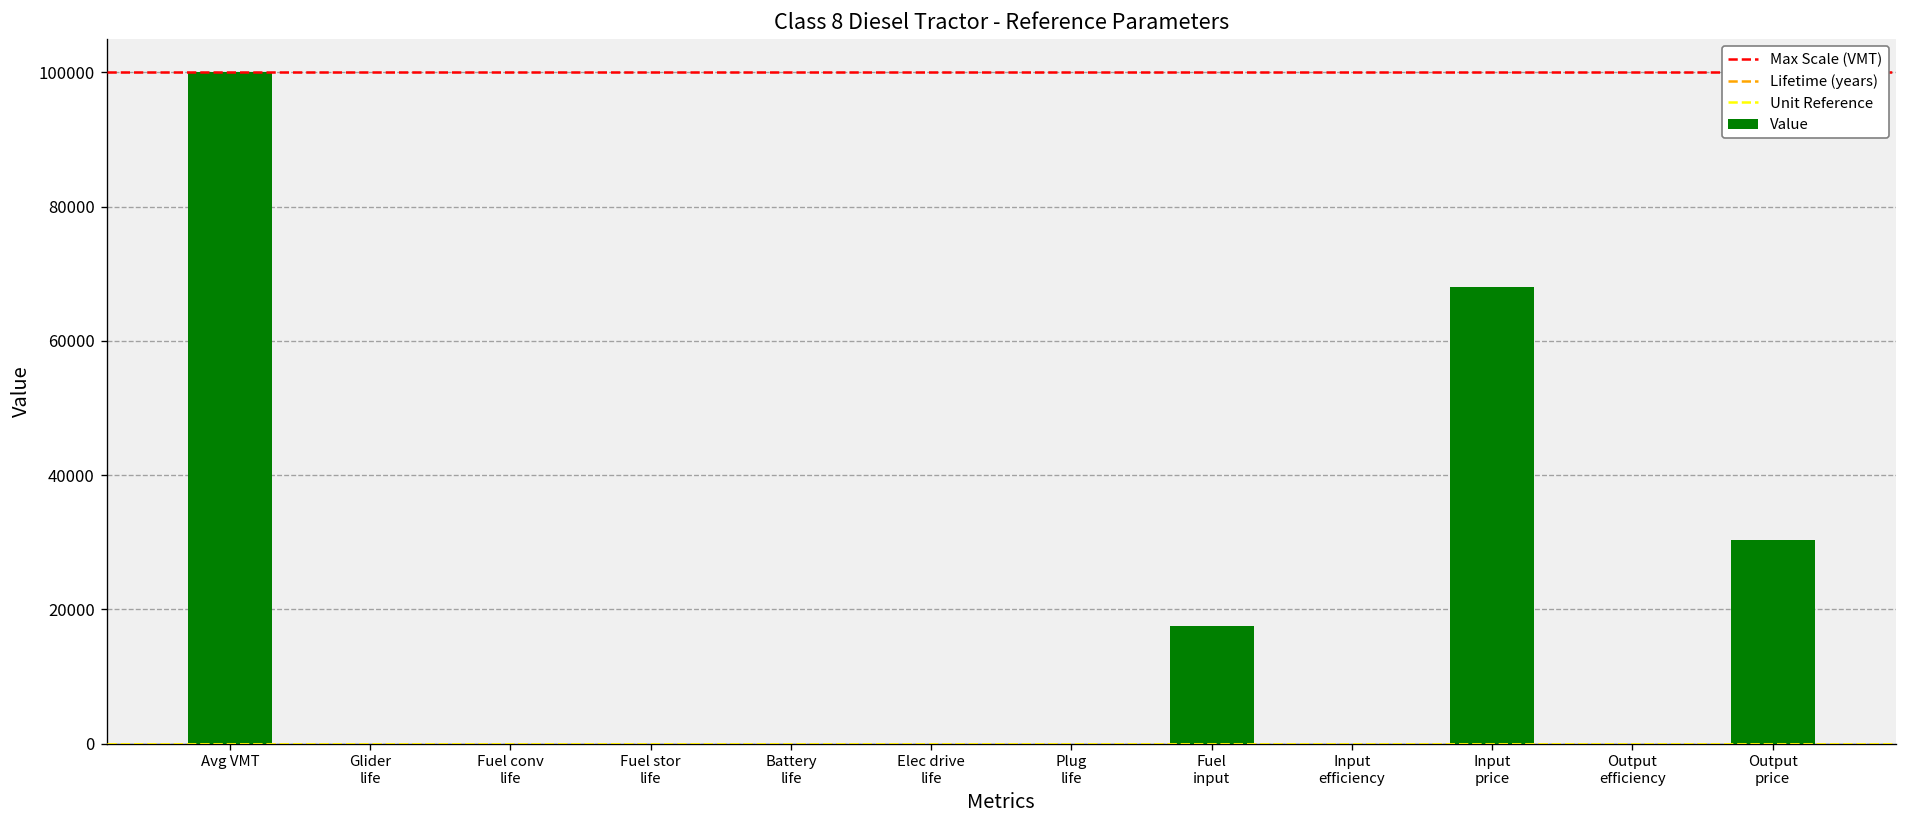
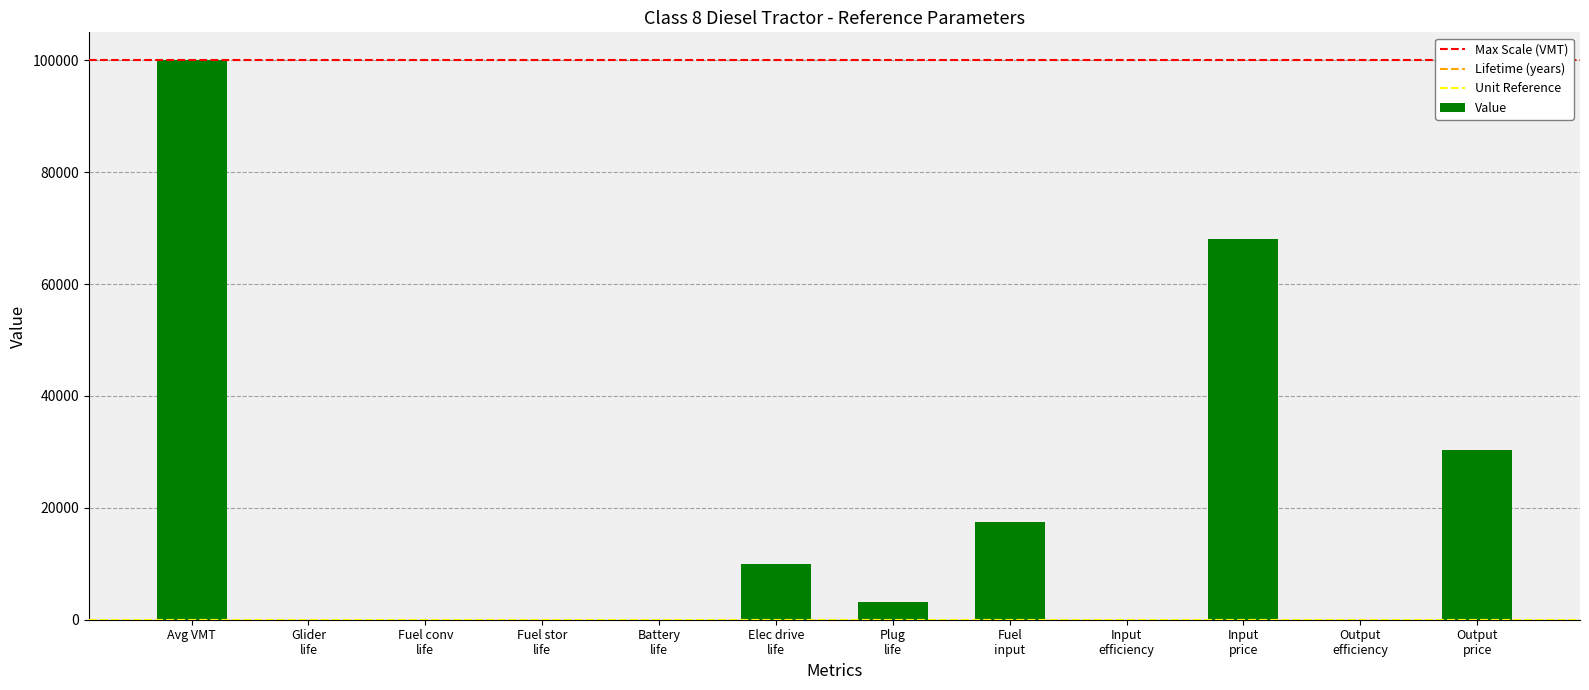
  {
    "Avg VMT": 100000,
-   "Elec drive life": 0,
-   "Plug life": 0,
+   "Elec drive life": 10000,
+   "Plug life": 3000,
    "Fuel input": 18000,
    "Input price": 68000,
    "Output price": 30000
  }
